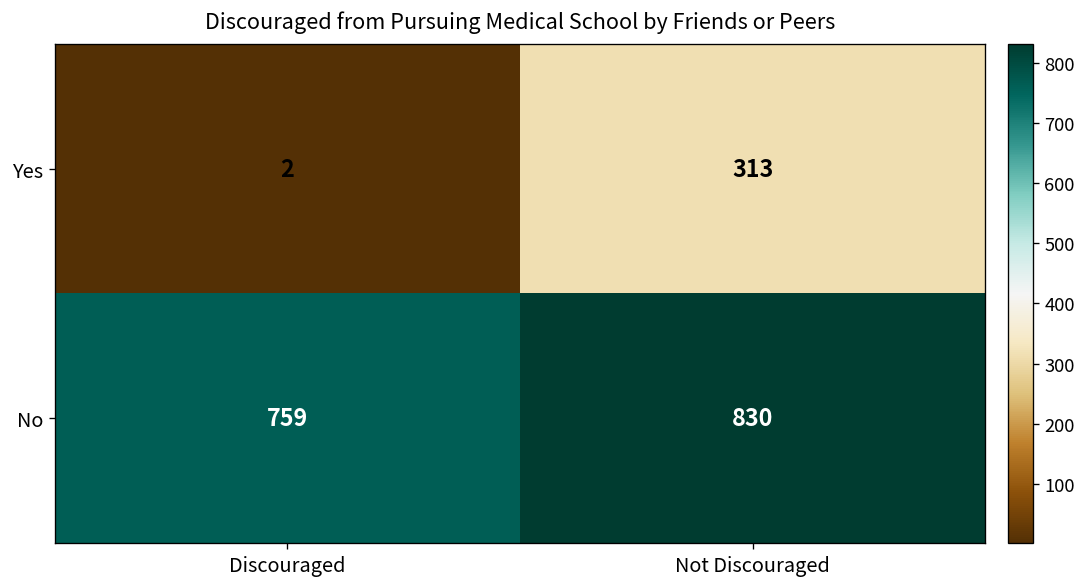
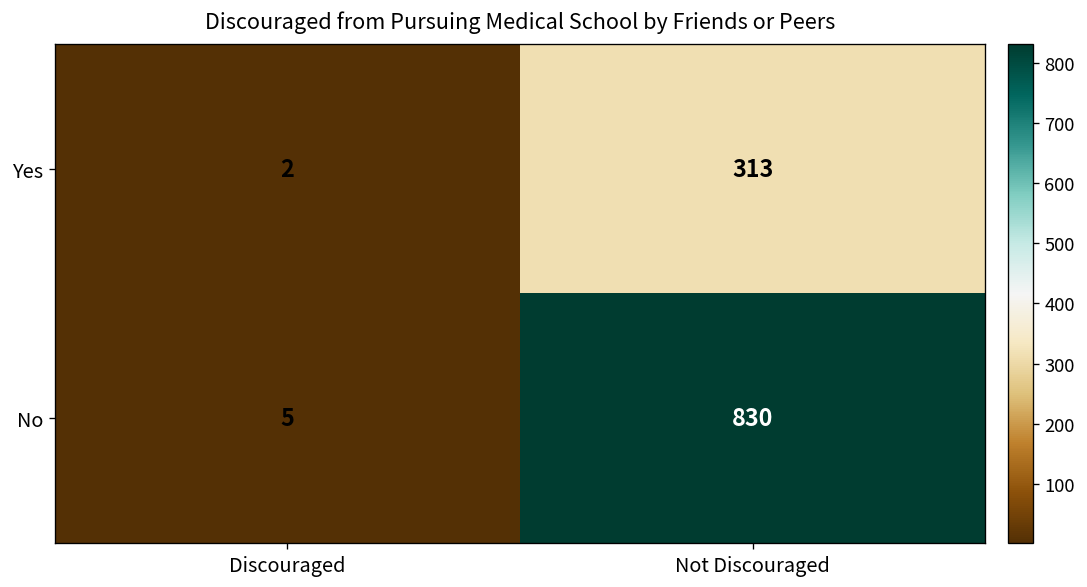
  {
    "Yes": {
      "Discouraged": 2,
      "Not Discouraged": 313
    },
    "No": {
-     "Discouraged": 759,
+     "Discouraged": 5,
      "Not Discouraged": 830
    }
  }
